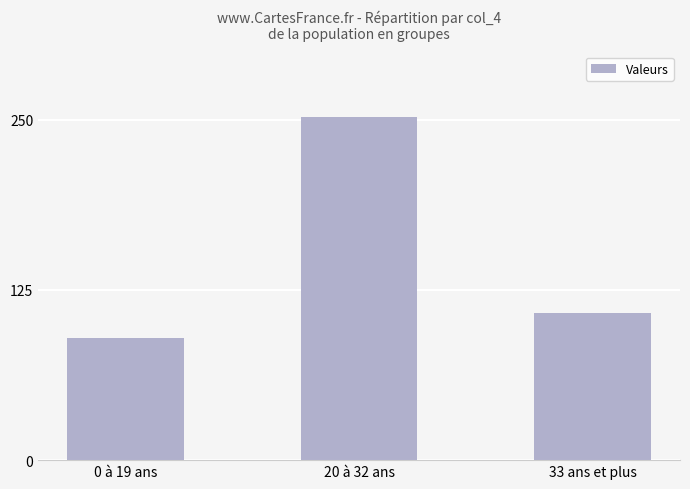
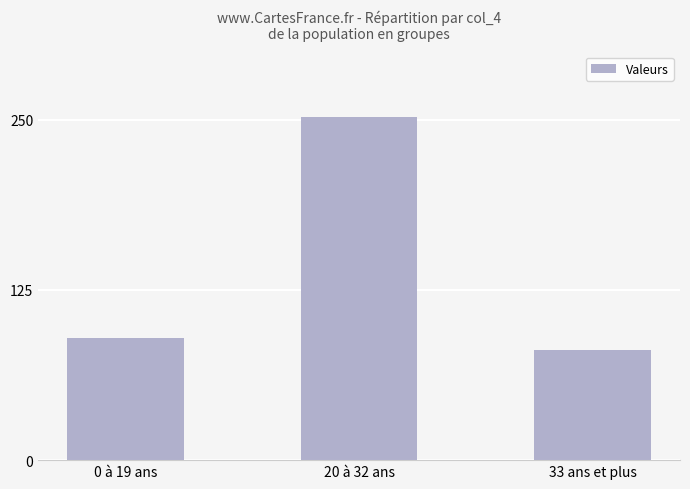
  {
    "0 à 19 ans": 90,
    "20 à 32 ans": 252,
-   "33 ans et plus": 108
+   "33 ans et plus": 81
  }
